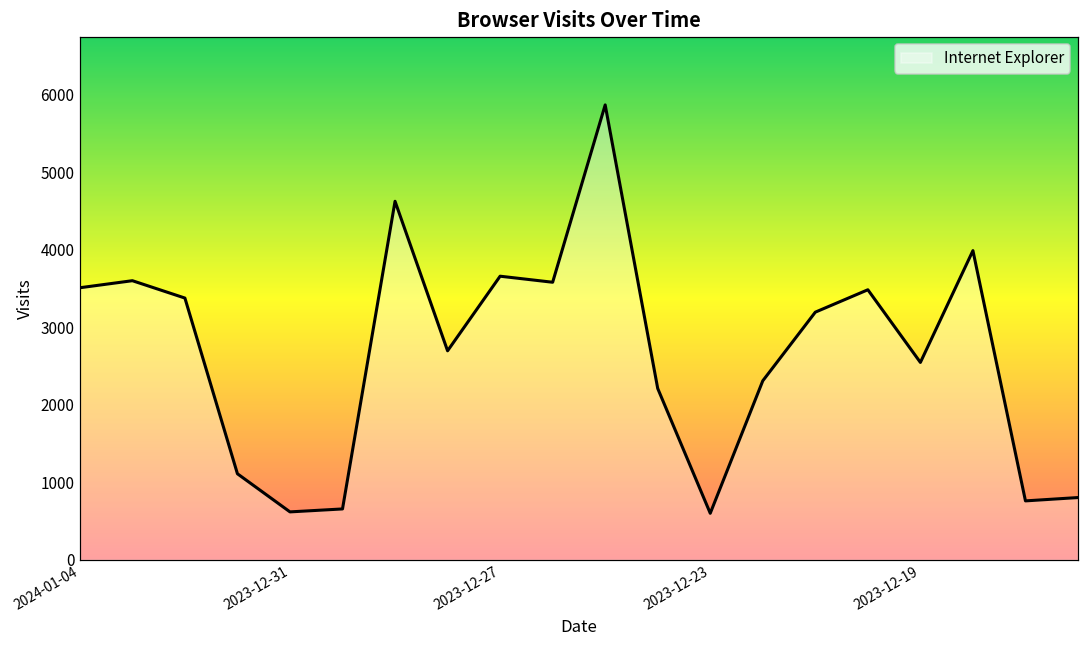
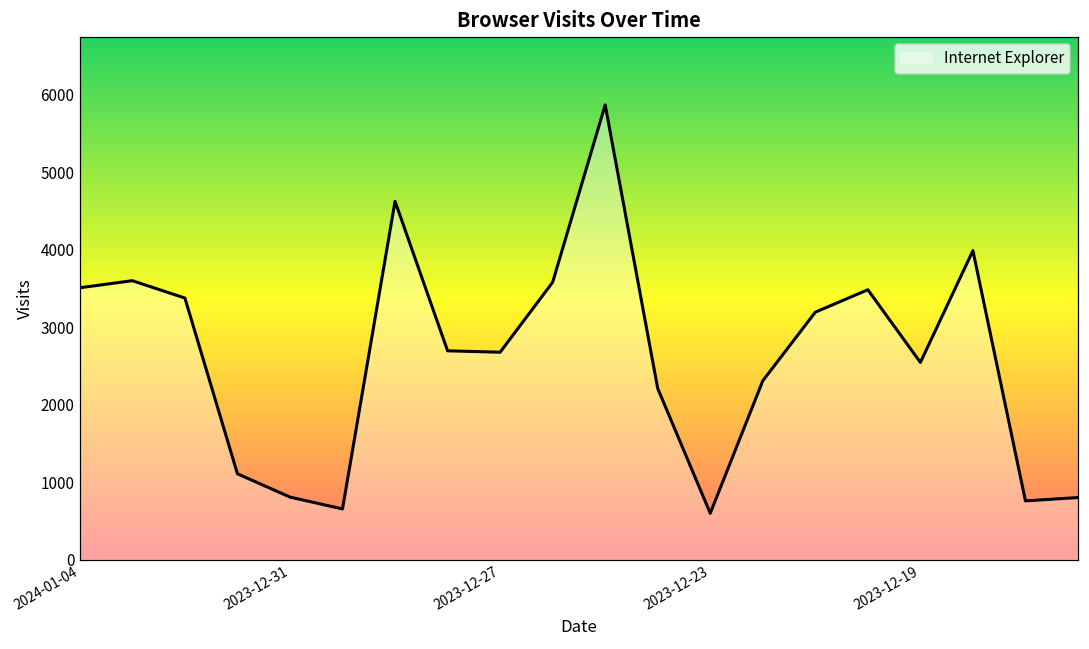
  {
    "2024-01-04": 3500,
-   "2023-12-31": 600,
-   "2023-12-27": 3700,
+   "2023-12-31": 800,
+   "2023-12-27": 2700,
    "2023-12-23": 600,
    "2023-12-19": 2500
  }
